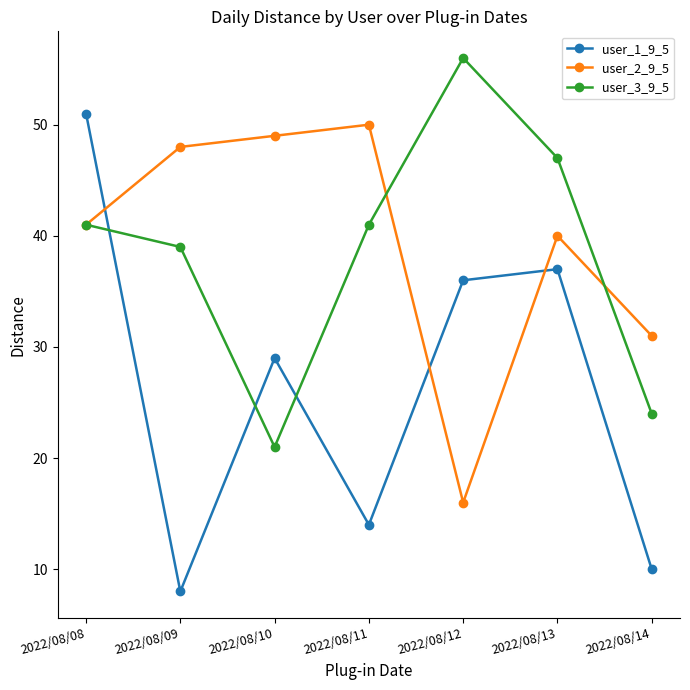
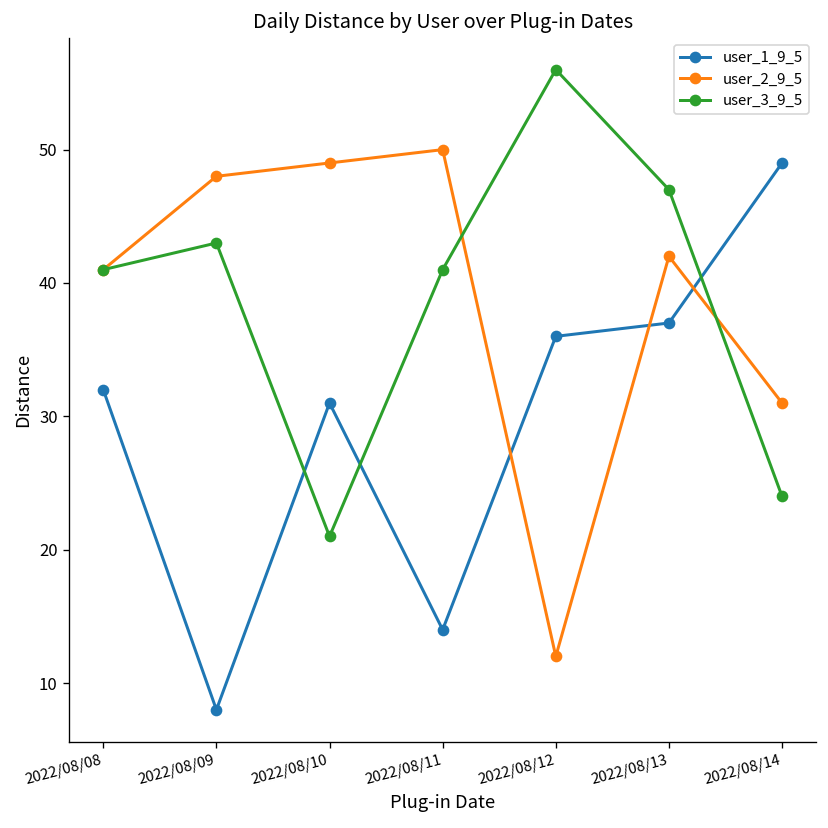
  {
    "user_1_9_5": {
-     "2022/08/08": 51,
+     "2022/08/08": 32,
      "2022/08/09": 8,
-     "2022/08/10": 29,
+     "2022/08/10": 31,
      "2022/08/11": 14,
      "2022/08/12": 36,
      "2022/08/13": 37,
-     "2022/08/14": 10
+     "2022/08/14": 49
    },
    "user_2_9_5": {
      "2022/08/09": 48,
      "2022/08/10": 49,
      "2022/08/11": 50,
-     "2022/08/12": 16,
-     "2022/08/13": 40,
+     "2022/08/12": 12,
+     "2022/08/13": 42,
      "2022/08/14": 31
    },
    "user_3_9_5": {
-     "2022/08/09": 39,
+     "2022/08/09": 43,
      "2022/08/10": 21,
      "2022/08/11": 41,
      "2022/08/12": 56,
      "2022/08/13": 47,
      "2022/08/14": 24
    }
  }
